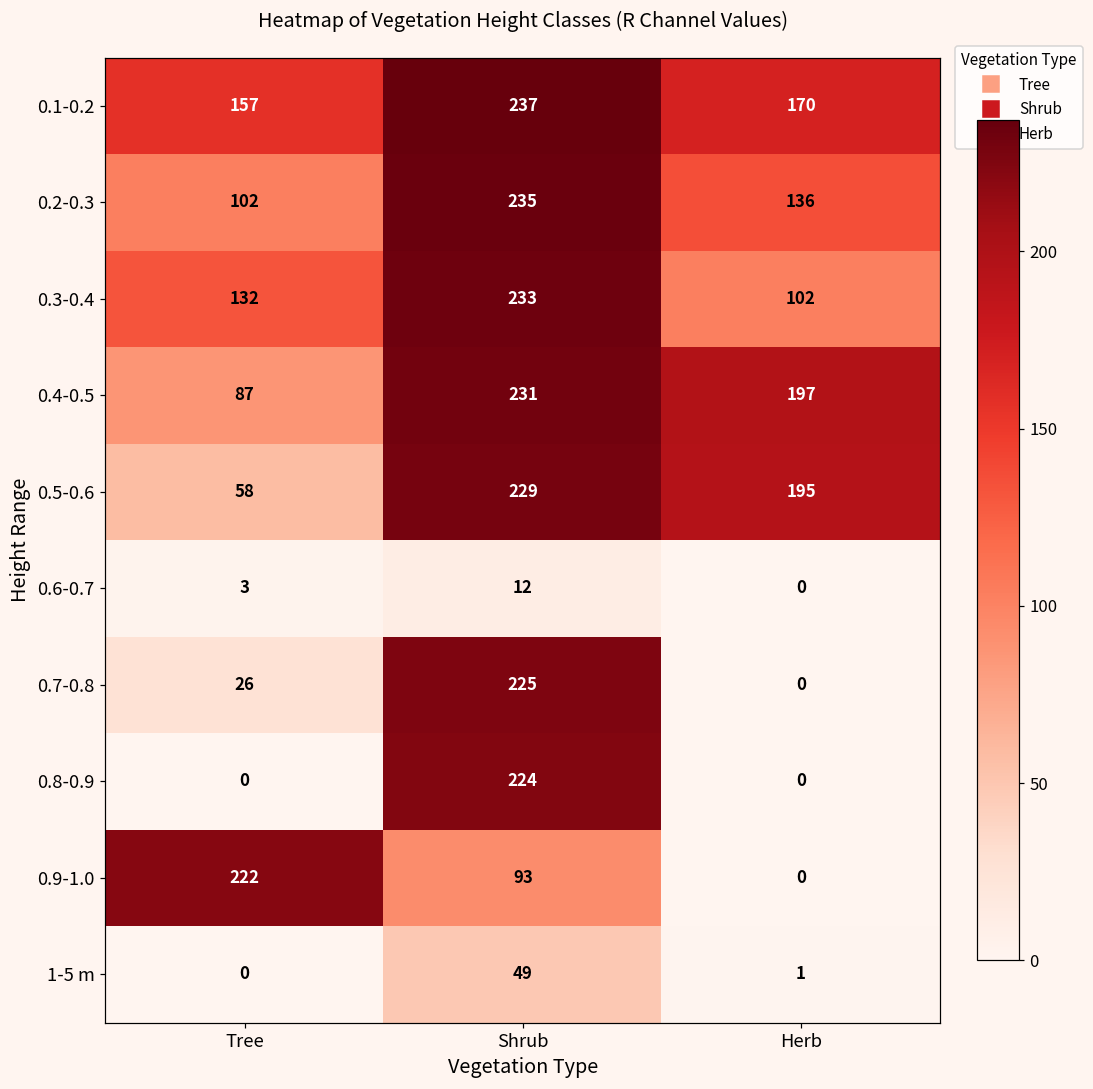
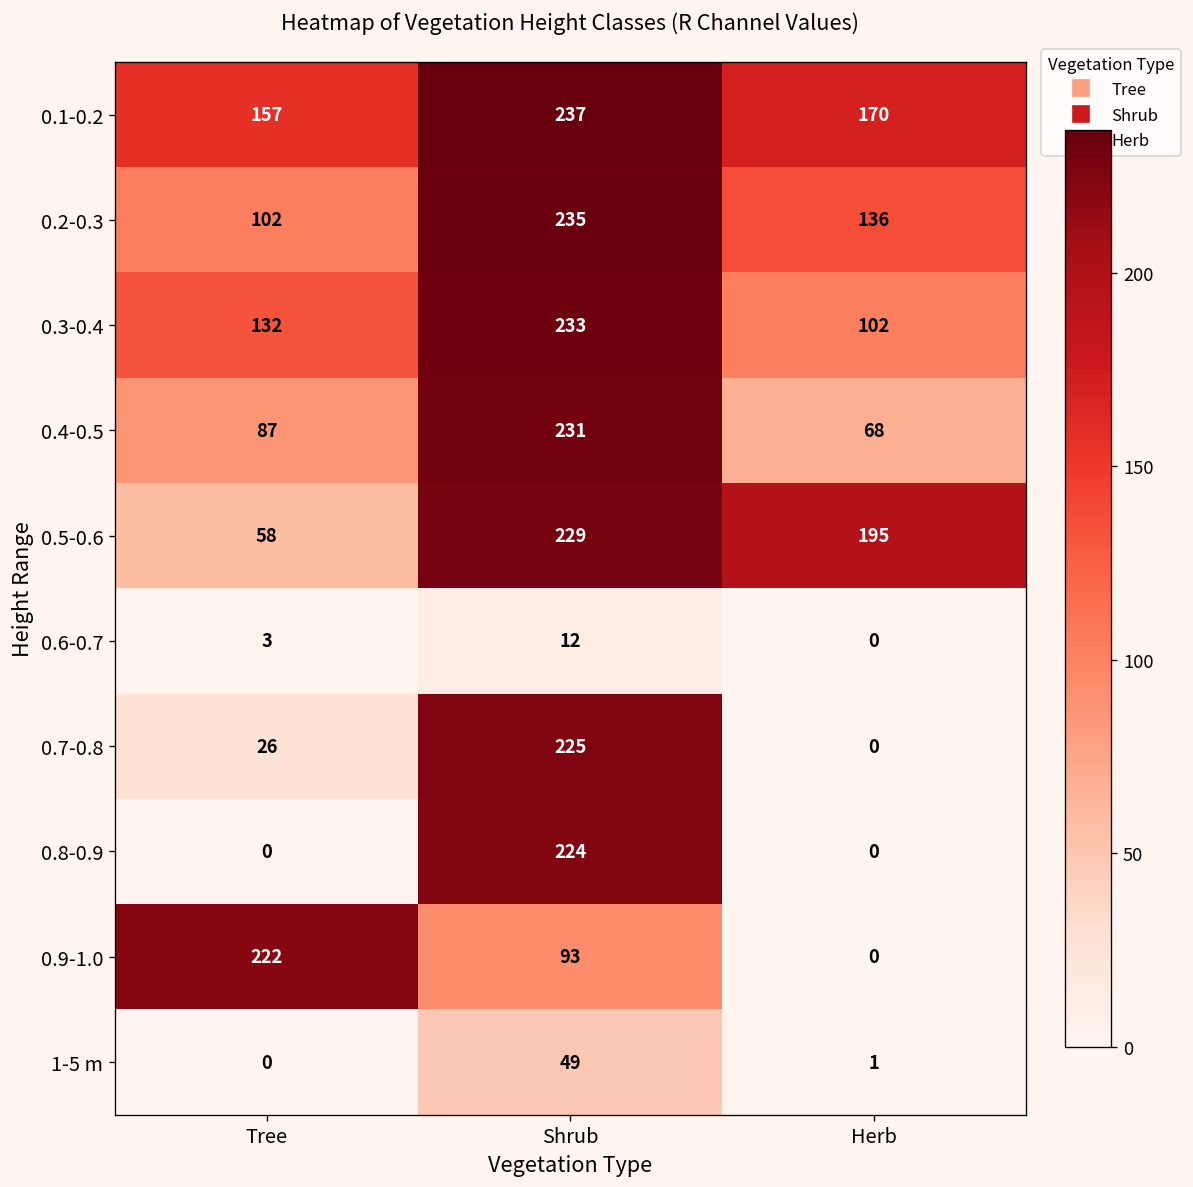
  {
    "0.1-0.2": {
      "Tree": 157,
      "Shrub": 237,
      "Herb": 170
    },
    "0.2-0.3": {
      "Tree": 102,
      "Shrub": 235,
      "Herb": 136
    },
    "0.3-0.4": {
      "Tree": 132,
      "Shrub": 233,
      "Herb": 102
    },
    "0.4-0.5": {
      "Tree": 87,
      "Shrub": 231,
-     "Herb": 197
+     "Herb": 68
    },
    "0.5-0.6": {
      "Tree": 58,
      "Shrub": 229,
      "Herb": 195
    },
    "0.6-0.7": {
      "Tree": 3,
      "Shrub": 12,
      "Herb": 0
    },
    "0.7-0.8": {
      "Tree": 26,
      "Shrub": 225,
      "Herb": 0
    },
    "0.8-0.9": {
      "Tree": 0,
      "Shrub": 224,
      "Herb": 0
    },
    "0.9-1.0": {
      "Tree": 222,
      "Shrub": 93,
      "Herb": 0
    },
    "1-5 m": {
      "Tree": 0,
      "Shrub": 49,
      "Herb": 1
    }
  }
